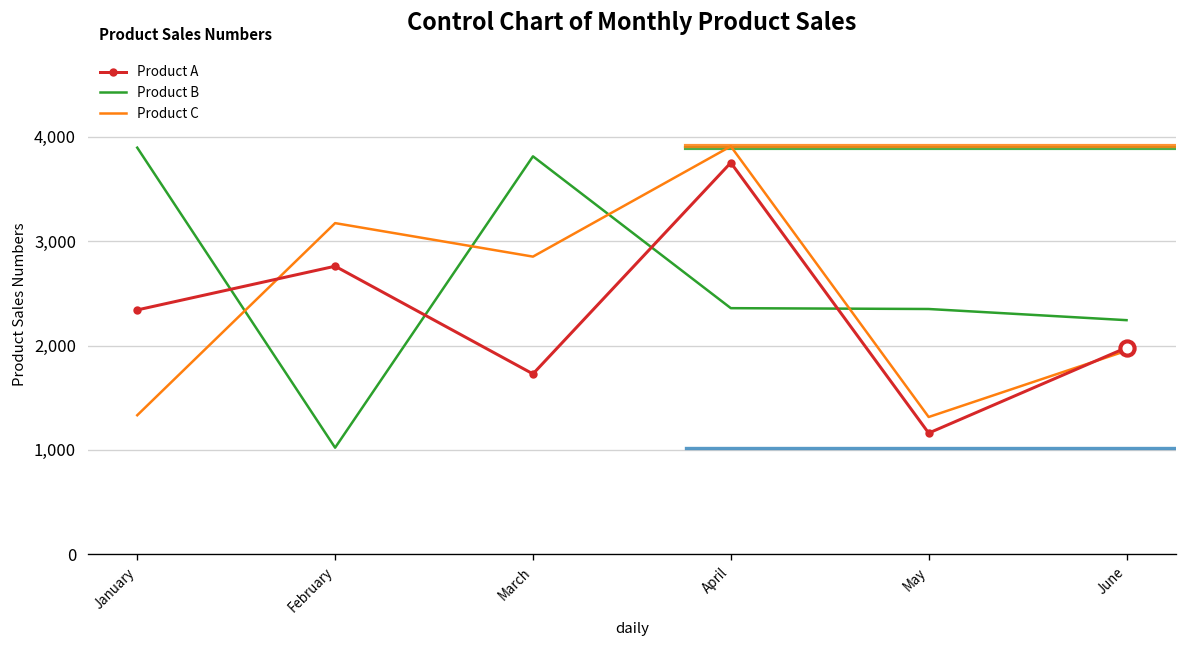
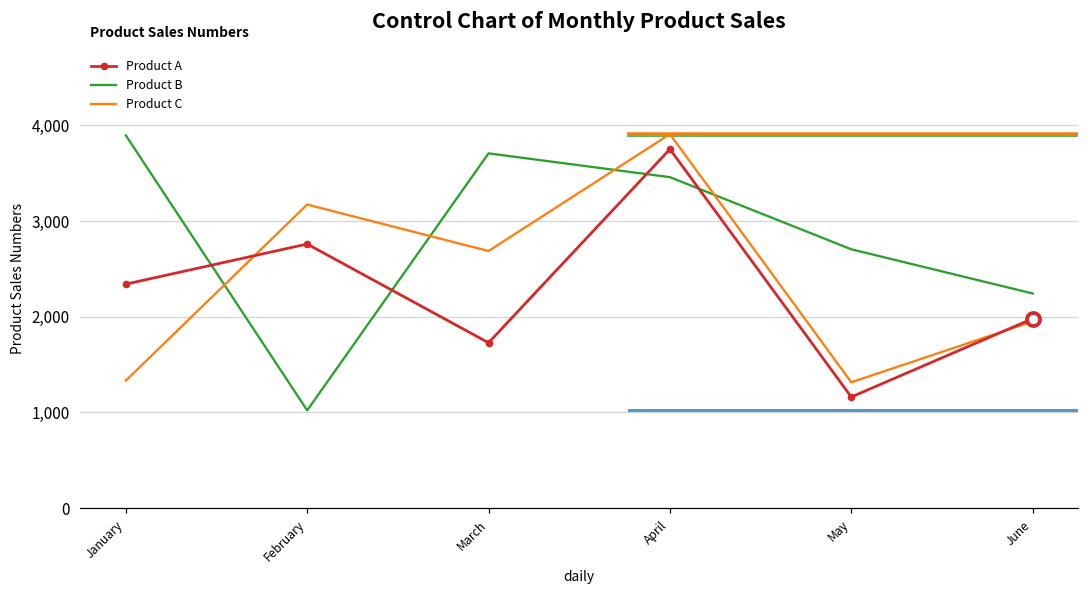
  {
    "Product B": {
      "January": "3,900",
      "February": "1,000",
-     "March": "3,800",
-     "April": "2,400",
-     "May": "2,400",
+     "March": "3,700",
+     "April": "3,500",
+     "May": "2,700",
      "June": "2,200"
    },
    "Product C": {
      "January": "1,300",
      "February": "3,200",
-     "March": "2,900",
+     "March": "2,700",
      "April": "3,900",
      "May": "1,300",
      "June": "2,000"
    }
  }
